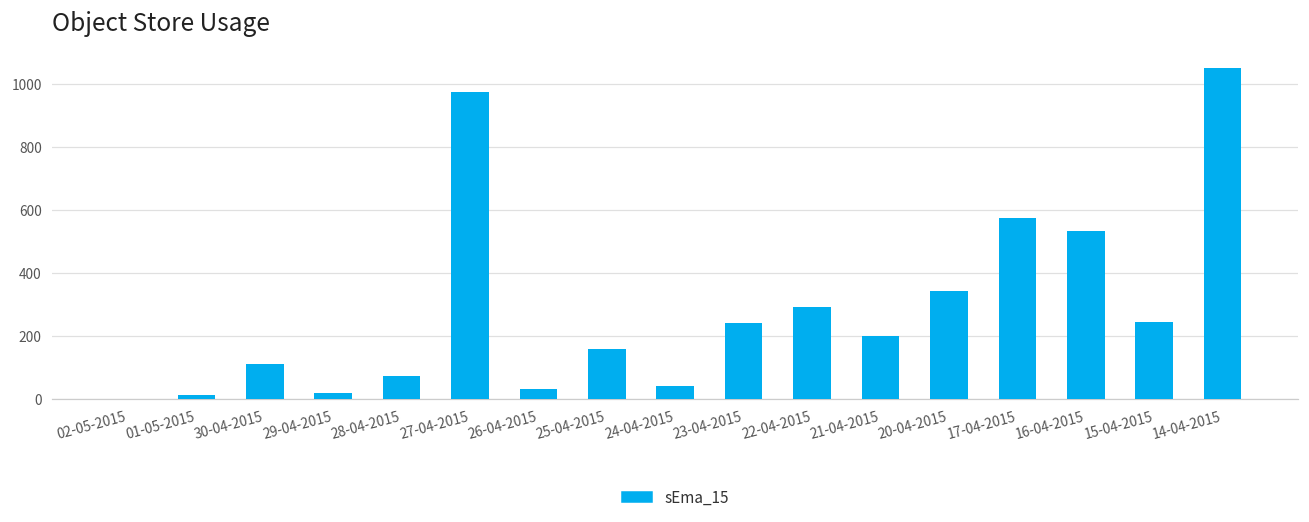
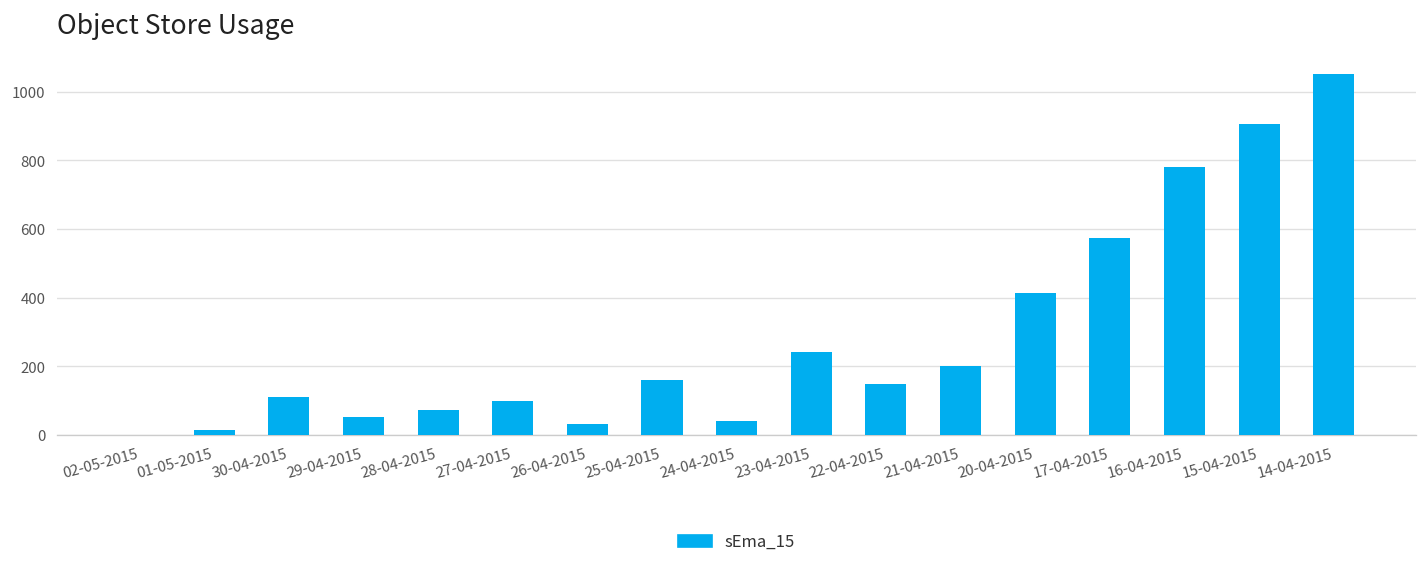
  {
    "02-05-2015": 0,
    "01-05-2015": 10,
    "30-04-2015": 110,
-   "29-04-2015": 20,
+   "29-04-2015": 50,
    "28-04-2015": 70,
-   "27-04-2015": 970,
+   "27-04-2015": 100,
    "26-04-2015": 30,
    "25-04-2015": 160,
    "24-04-2015": 40,
    "23-04-2015": 240,
-   "22-04-2015": 290,
+   "22-04-2015": 150,
    "21-04-2015": 200,
-   "20-04-2015": 340,
+   "20-04-2015": 410,
    "17-04-2015": 570,
-   "16-04-2015": 540,
-   "15-04-2015": 250,
+   "16-04-2015": 780,
+   "15-04-2015": 910,
    "14-04-2015": 1050
  }
